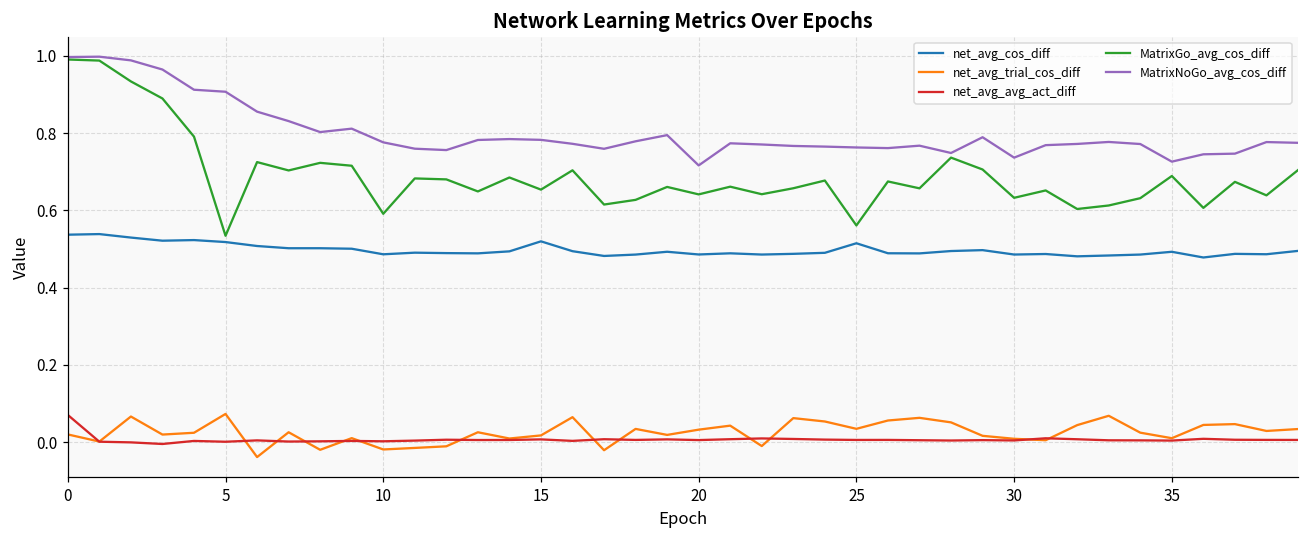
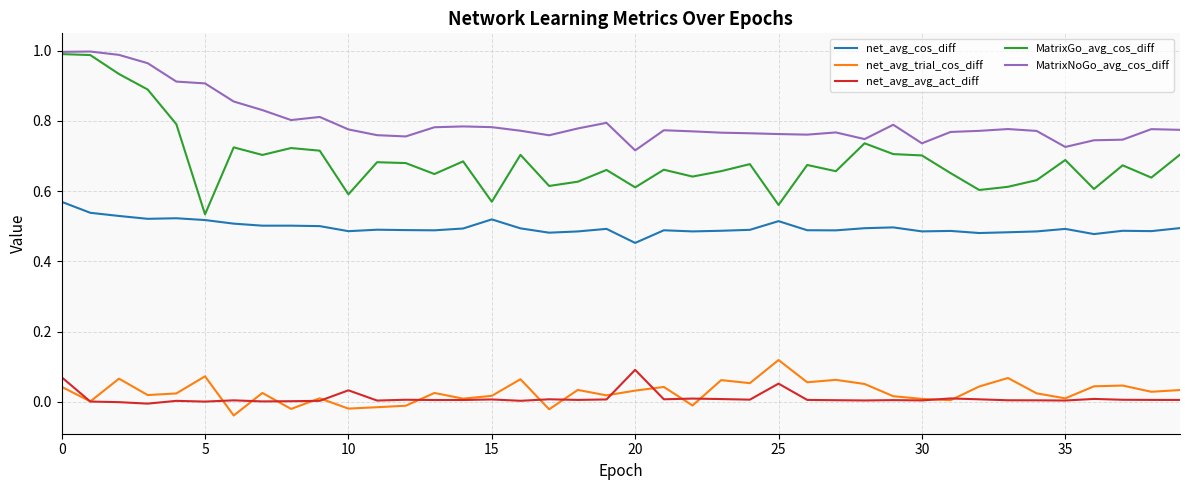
  {
    "net_avg_cos_diff": {
-     "0": 0.54,
+     "0": 0.57,
      "5": 0.52,
      "10": 0.49,
      "15": 0.52,
-     "20": 0.49,
+     "20": 0.45,
      "25": 0.51,
      "30": 0.49,
      "35": 0.49
    },
    "net_avg_trial_cos_diff": {
-     "0": 0.02,
+     "0": 0.04,
      "5": 0.07,
      "10": -0.02,
      "15": 0.02,
      "20": 0.03,
-     "25": 0.03
+     "25": 0.12
    },
    "net_avg_avg_act_diff": {
      "0": 0.07,
      "5": 0.00,
-     "10": 0.00,
+     "10": 0.03,
      "15": 0.01,
-     "20": 0.00,
-     "25": 0.01
+     "20": 0.09,
+     "25": 0.05
    },
    "MatrixGo_avg_cos_diff": {
      "5": 0.53,
      "10": 0.59,
-     "15": 0.65,
-     "20": 0.64,
+     "15": 0.57,
+     "20": 0.61,
      "25": 0.56,
-     "30": 0.63,
+     "30": 0.70,
      "35": 0.69
    },
    "MatrixNoGo_avg_cos_diff": {
      "5": 0.91,
      "10": 0.78,
      "15": 0.78,
      "20": 0.72,
      "25": 0.76,
      "30": 0.74,
      "35": 0.73
    }
  }
